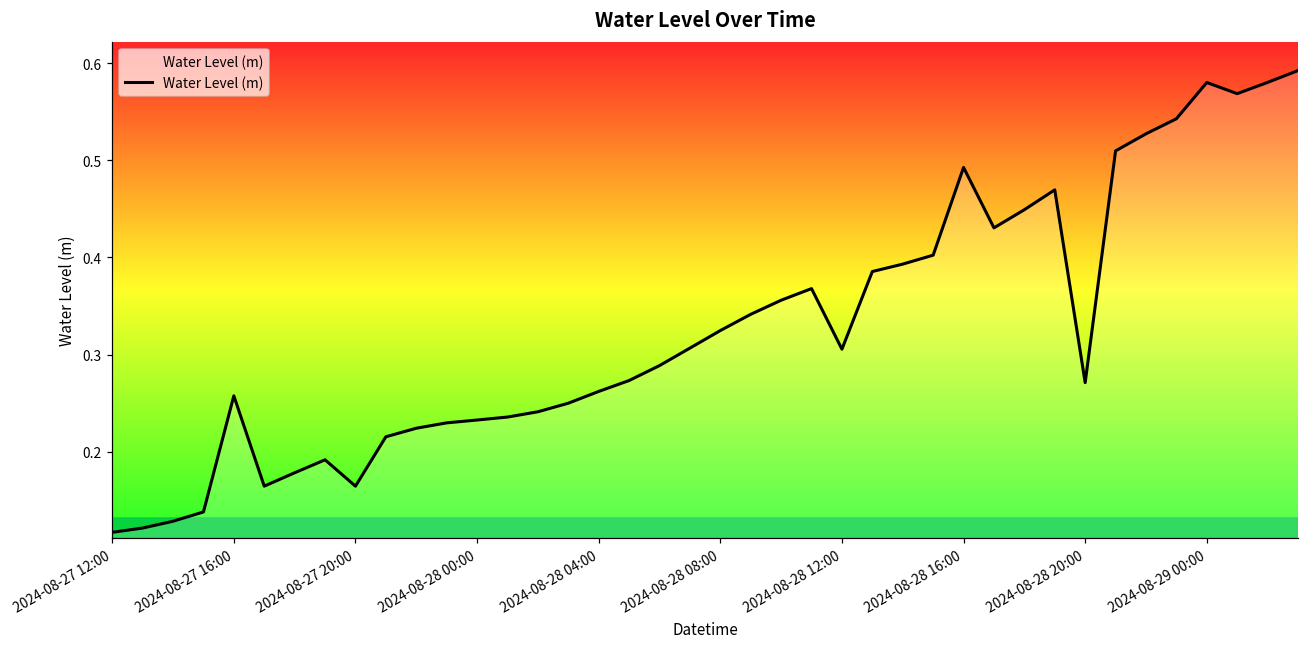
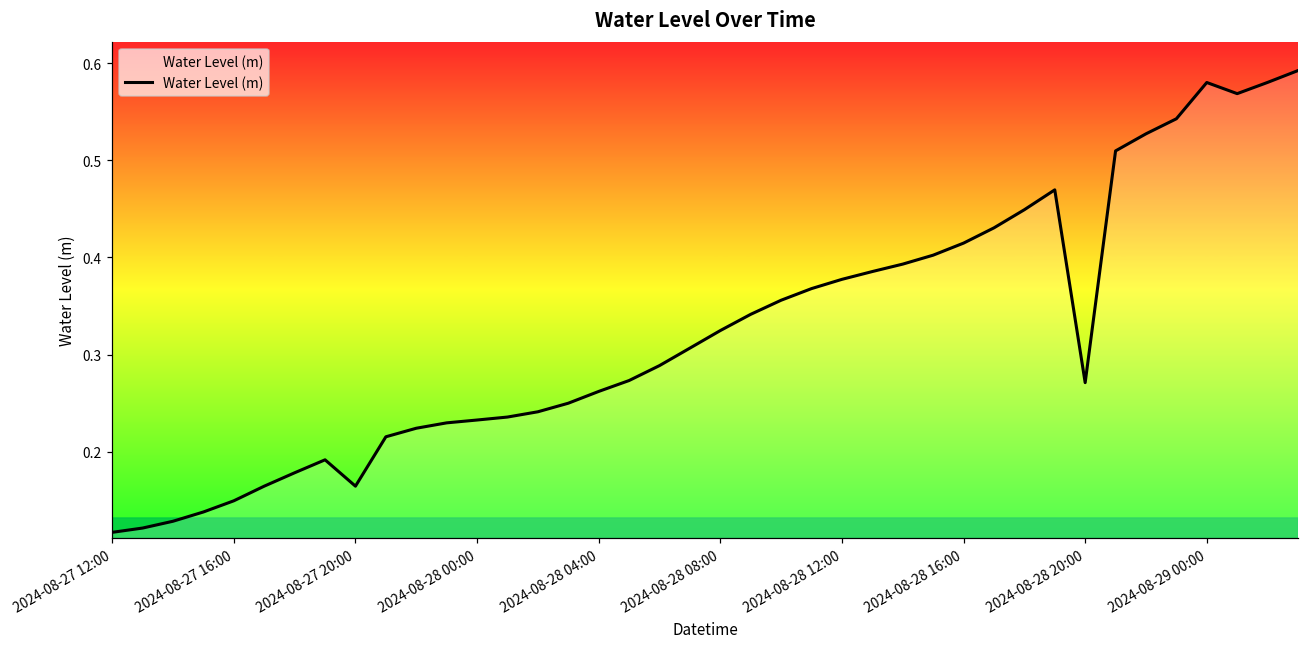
  {
-   "2024-08-27 16:00": 0.26,
+   "2024-08-27 16:00": 0.15,
    "2024-08-27 20:00": 0.16,
    "2024-08-28 00:00": 0.23,
    "2024-08-28 04:00": 0.26,
    "2024-08-28 08:00": 0.32,
-   "2024-08-28 12:00": 0.31,
-   "2024-08-28 16:00": 0.49,
+   "2024-08-28 12:00": 0.38,
+   "2024-08-28 16:00": 0.41,
    "2024-08-28 20:00": 0.27,
    "2024-08-29 00:00": 0.58
  }
